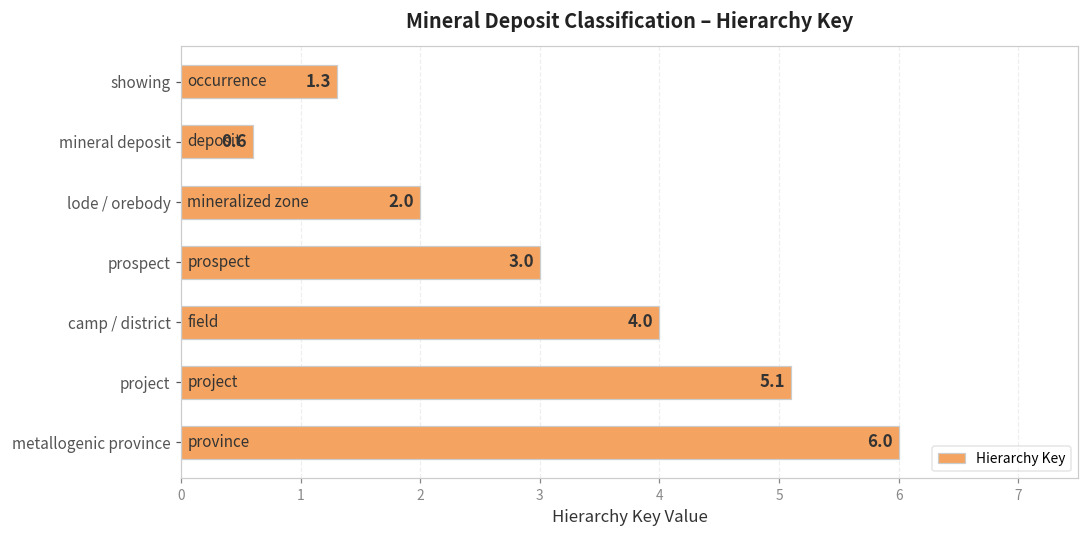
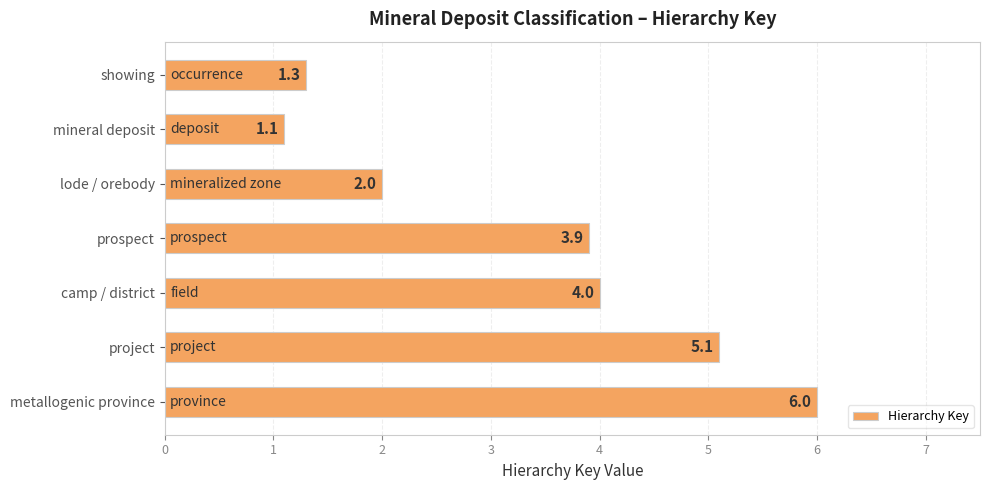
  {
    "showing": 1.3,
-   "mineral deposit": 0.6,
+   "mineral deposit": 1.1,
    "lode / orebody": 2.0,
-   "prospect": 3.0,
+   "prospect": 3.9,
    "camp / district": 4.0,
    "project": 5.1,
    "metallogenic province": 6.0
  }
